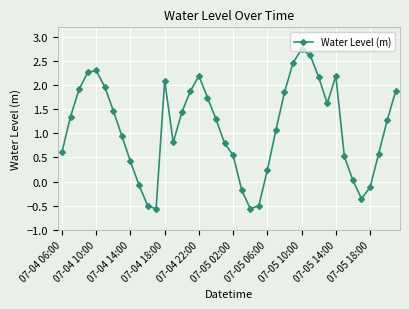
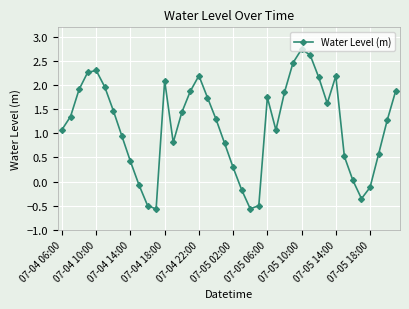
  {
-   "07-04 06:00": 0.6,
+   "07-04 06:00": 1.1,
    "07-04 10:00": 2.3,
    "07-04 14:00": 0.4,
    "07-04 18:00": 2.1,
    "07-04 22:00": 2.2,
-   "07-05 02:00": 0.5,
-   "07-05 06:00": 0.2,
+   "07-05 02:00": 0.3,
+   "07-05 06:00": 1.7,
    "07-05 14:00": 2.2,
    "07-05 18:00": -0.1
  }
